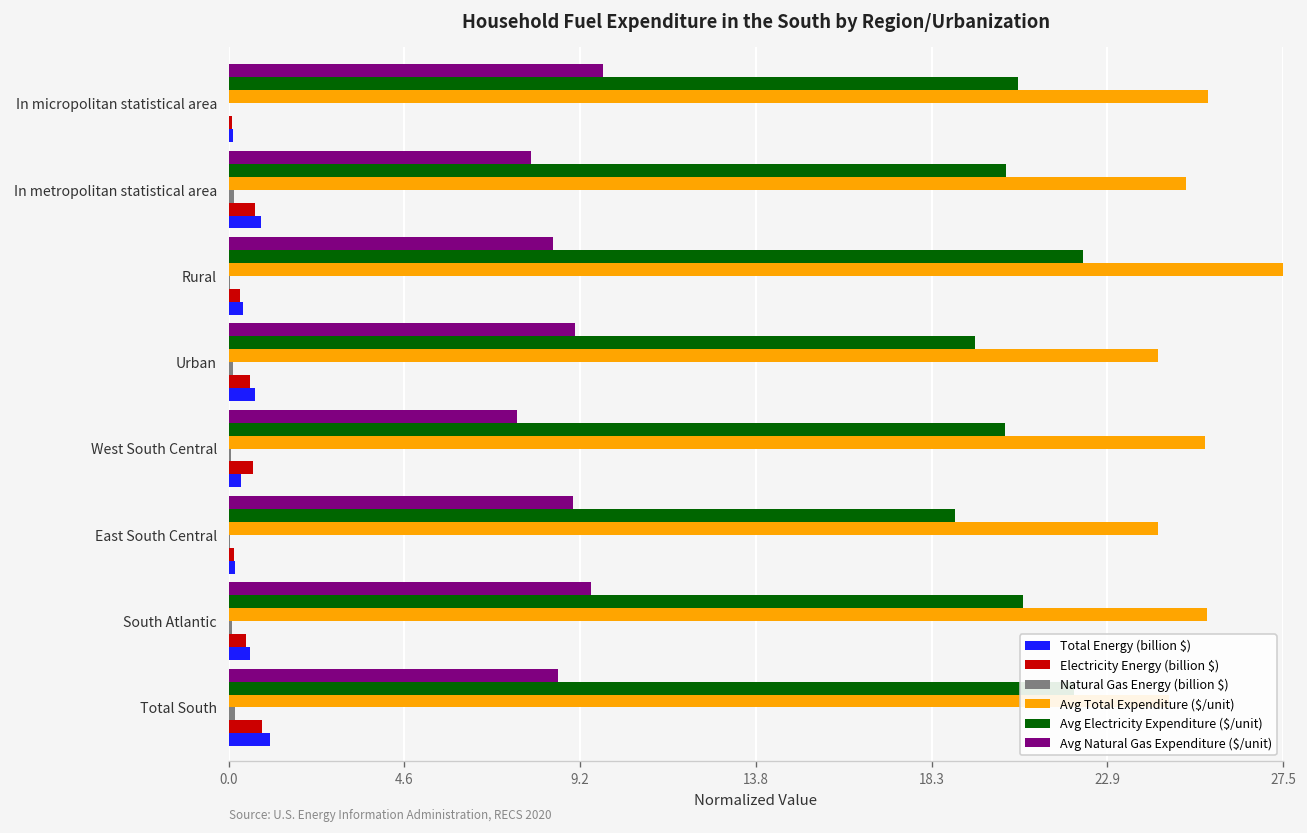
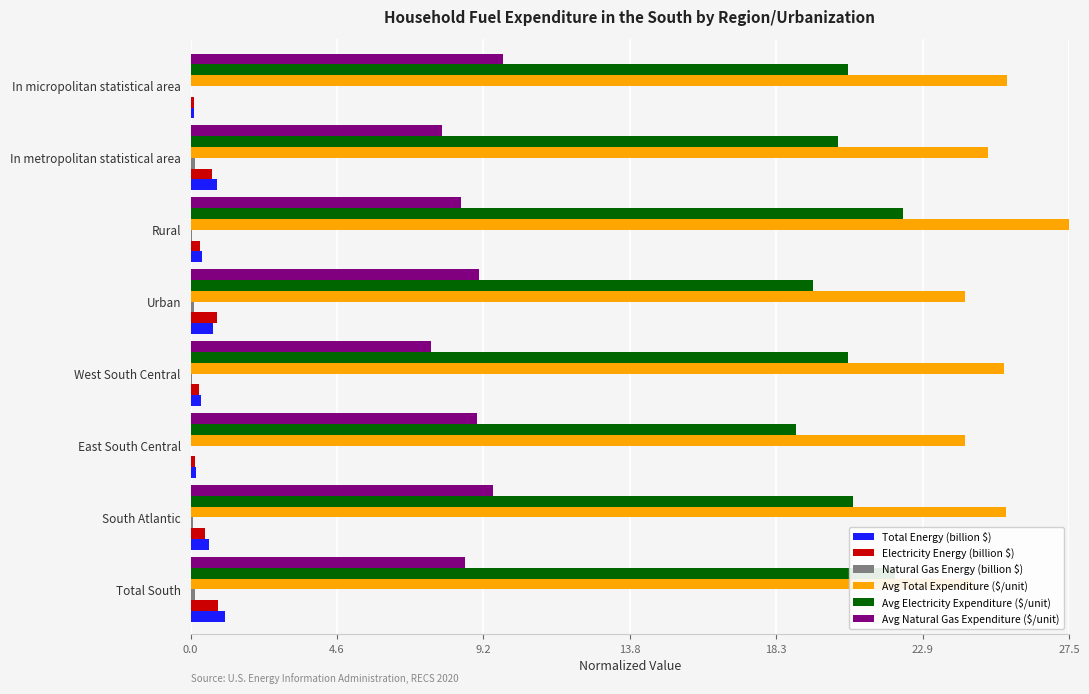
  {
    "Total Energy (billion $)": {
      "In micropolitan statistical area": 0.1,
      "In metropolitan statistical area": 0.8,
      "Rural": 0.4,
      "Urban": 0.7,
      "West South Central": 0.3,
      "East South Central": 0.2,
      "South Atlantic": 0.6,
      "Total South": 1.1
    },
    "Electricity Energy (billion $)": {
      "In micropolitan statistical area": 0.1,
      "In metropolitan statistical area": 0.7,
      "Rural": 0.3,
-     "Urban": 0.6,
-     "West South Central": 0.6,
+     "Urban": 0.8,
+     "West South Central": 0.3,
      "East South Central": 0.1,
      "South Atlantic": 0.5,
      "Total South": 0.9
    },
    "Natural Gas Energy (billion $)": {
      "In metropolitan statistical area": 0.1,
      "Urban": 0.1,
      "Total South": 0.2
    },
    "Avg Total Expenditure ($/unit)": {
      "In micropolitan statistical area": 25.5,
      "In metropolitan statistical area": 25.0,
      "Rural": 27.5,
      "Urban": 24.2,
      "West South Central": 25.5,
      "East South Central": 24.2,
      "South Atlantic": 25.5
    },
    "Avg Electricity Expenditure ($/unit)": {
      "In micropolitan statistical area": 20.6,
      "In metropolitan statistical area": 20.3,
      "Rural": 22.3,
      "Urban": 19.5,
-     "West South Central": 20.3,
+     "West South Central": 20.6,
      "East South Central": 18.9,
      "South Atlantic": 20.7
    },
    "Avg Natural Gas Expenditure ($/unit)": {
      "In micropolitan statistical area": 9.8,
      "In metropolitan statistical area": 7.9,
      "Rural": 8.5,
      "Urban": 9.0,
      "West South Central": 7.5,
      "East South Central": 9.0,
      "South Atlantic": 9.5,
      "Total South": 8.6
    }
  }
